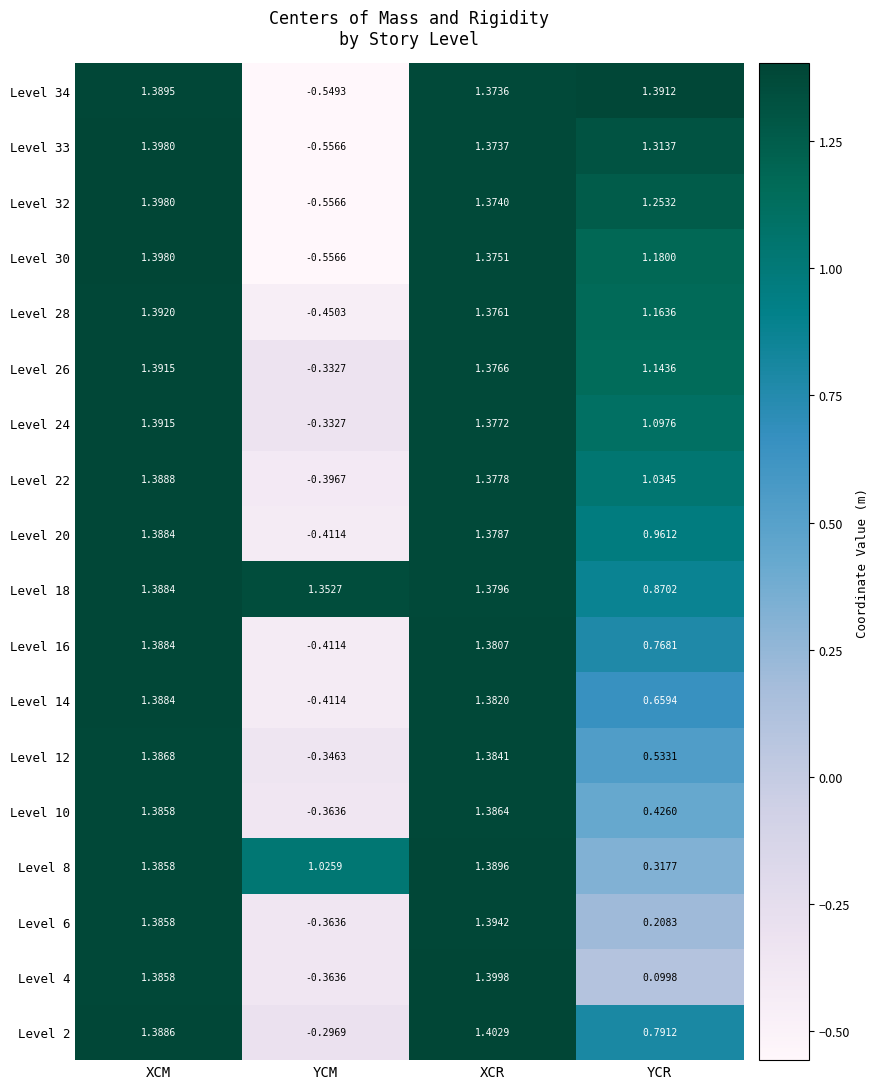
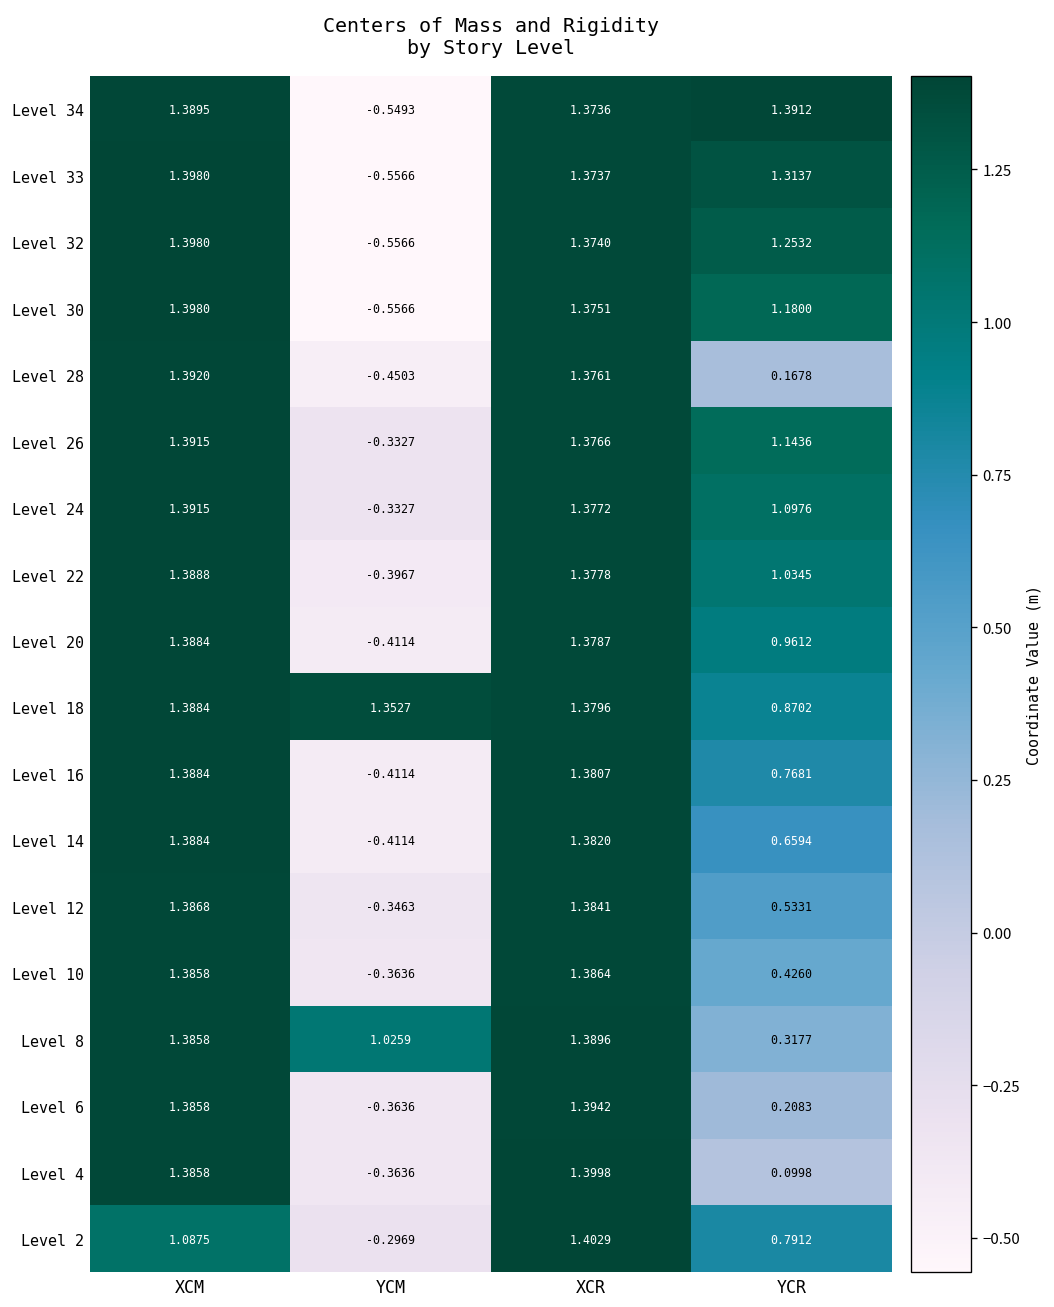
  {
    "Level 34": {
      "XCM": 1.3895,
      "YCM": -0.5493,
      "XCR": 1.3736,
      "YCR": 1.3912
    },
    "Level 33": {
      "XCM": 1.3980,
      "YCM": -0.5566,
      "XCR": 1.3737,
      "YCR": 1.3137
    },
    "Level 32": {
      "XCM": 1.3980,
      "YCM": -0.5566,
      "XCR": 1.3740,
      "YCR": 1.2532
    },
    "Level 30": {
      "XCM": 1.3980,
      "YCM": -0.5566,
      "XCR": 1.3751,
      "YCR": 1.1800
    },
    "Level 28": {
      "XCM": 1.3920,
      "YCM": -0.4503,
      "XCR": 1.3761,
-     "YCR": 1.1636
+     "YCR": 0.1678
    },
    "Level 26": {
      "XCM": 1.3915,
      "YCM": -0.3327,
      "XCR": 1.3766,
      "YCR": 1.1436
    },
    "Level 24": {
      "XCM": 1.3915,
      "YCM": -0.3327,
      "XCR": 1.3772,
      "YCR": 1.0976
    },
    "Level 22": {
      "XCM": 1.3888,
      "YCM": -0.3967,
      "XCR": 1.3778,
      "YCR": 1.0345
    },
    "Level 20": {
      "XCM": 1.3884,
      "YCM": -0.4114,
      "XCR": 1.3787,
      "YCR": 0.9612
    },
    "Level 18": {
      "XCM": 1.3884,
      "YCM": 1.3527,
      "XCR": 1.3796,
      "YCR": 0.8702
    },
    "Level 16": {
      "XCM": 1.3884,
      "YCM": -0.4114,
      "XCR": 1.3807,
      "YCR": 0.7681
    },
    "Level 14": {
      "XCM": 1.3884,
      "YCM": -0.4114,
      "XCR": 1.3820,
      "YCR": 0.6594
    },
    "Level 12": {
      "XCM": 1.3868,
      "YCM": -0.3463,
      "XCR": 1.3841,
      "YCR": 0.5331
    },
    "Level 10": {
      "XCM": 1.3858,
      "YCM": -0.3636,
      "XCR": 1.3864,
      "YCR": 0.4260
    },
    "Level 8": {
      "XCM": 1.3858,
      "YCM": 1.0259,
      "XCR": 1.3896,
      "YCR": 0.3177
    },
    "Level 6": {
      "XCM": 1.3858,
      "YCM": -0.3636,
      "XCR": 1.3942,
      "YCR": 0.2083
    },
    "Level 4": {
      "XCM": 1.3858,
      "YCM": -0.3636,
      "XCR": 1.3998,
      "YCR": 0.0998
    },
    "Level 2": {
-     "XCM": 1.3886,
+     "XCM": 1.0875,
      "YCM": -0.2969,
      "XCR": 1.4029,
      "YCR": 0.7912
    }
  }
